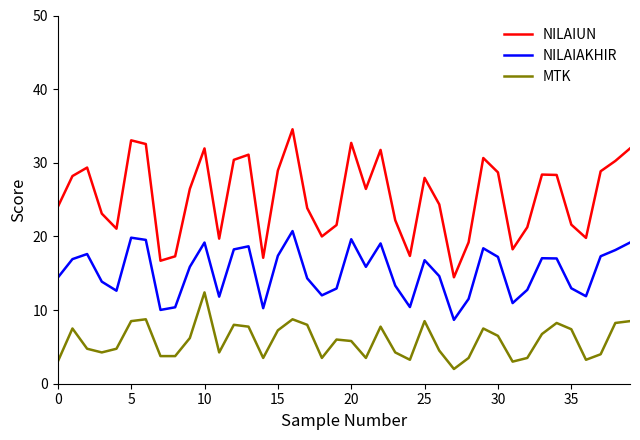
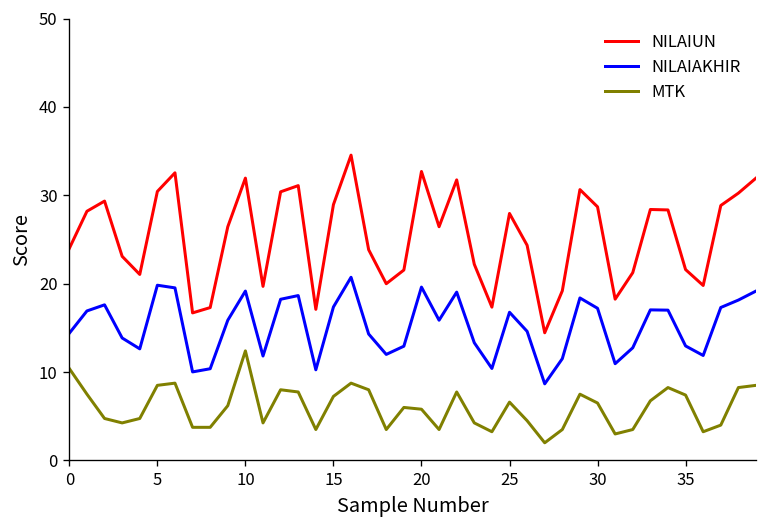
  {
    "NILAIUN": {
      "0": 24,
-     "5": 33,
+     "5": 30,
      "10": 32,
      "15": 29,
      "20": 33,
      "25": 28,
      "30": 29,
      "35": 22
    },
    "NILAIAKHIR": {
      "0": 14,
      "5": 20,
      "10": 19,
      "15": 17,
      "20": 20,
      "25": 17,
      "30": 17,
      "35": 13
    },
    "MTK": {
-     "0": 3,
+     "0": 10,
      "5": 9,
      "10": 12,
      "15": 7,
      "20": 6,
-     "25": 9,
+     "25": 7,
      "30": 7,
      "35": 7
    }
  }
